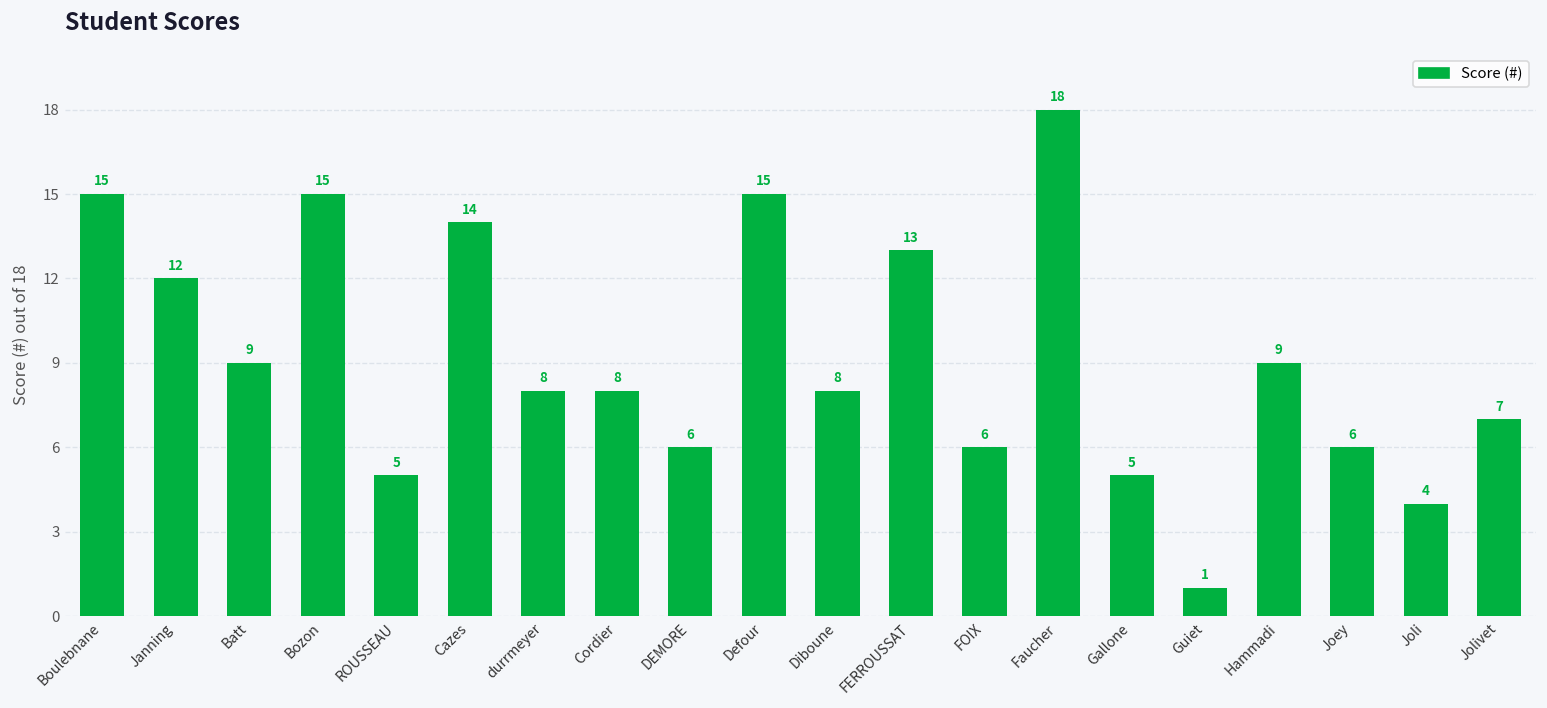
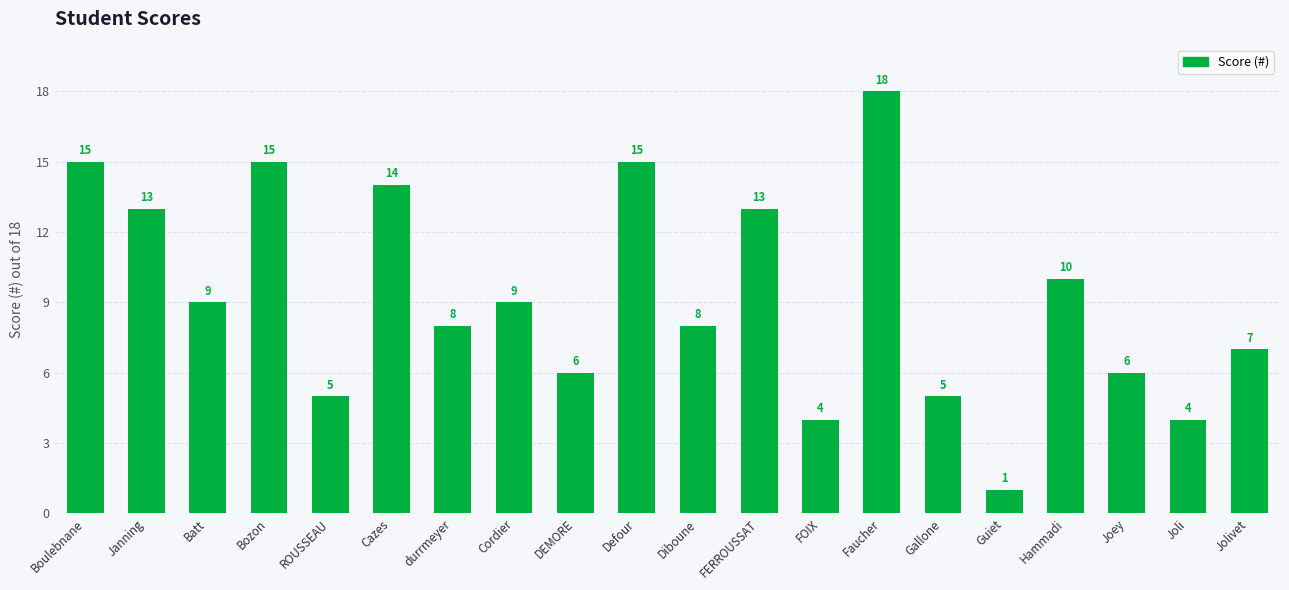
  {
    "Boulebnane": 15,
-   "Janning": 12,
+   "Janning": 13,
    "Batt": 9,
    "Bozon": 15,
    "ROUSSEAU": 5,
    "Cazes": 14,
    "durrmeyer": 8,
-   "Cordier": 8,
+   "Cordier": 9,
    "DEMORE": 6,
    "Defour": 15,
    "Diboune": 8,
    "FERROUSSAT": 13,
-   "FOIX": 6,
+   "FOIX": 4,
    "Faucher": 18,
    "Gallone": 5,
    "Guiet": 1,
-   "Hammadi": 9,
+   "Hammadi": 10,
    "Joey": 6,
    "Joli": 4,
    "Jolivet": 7
  }
